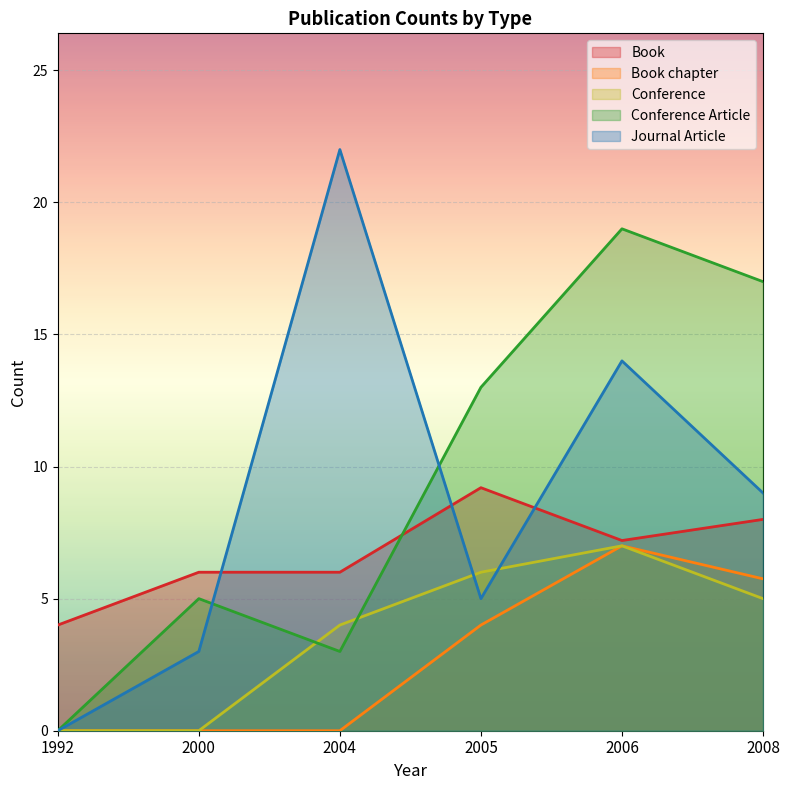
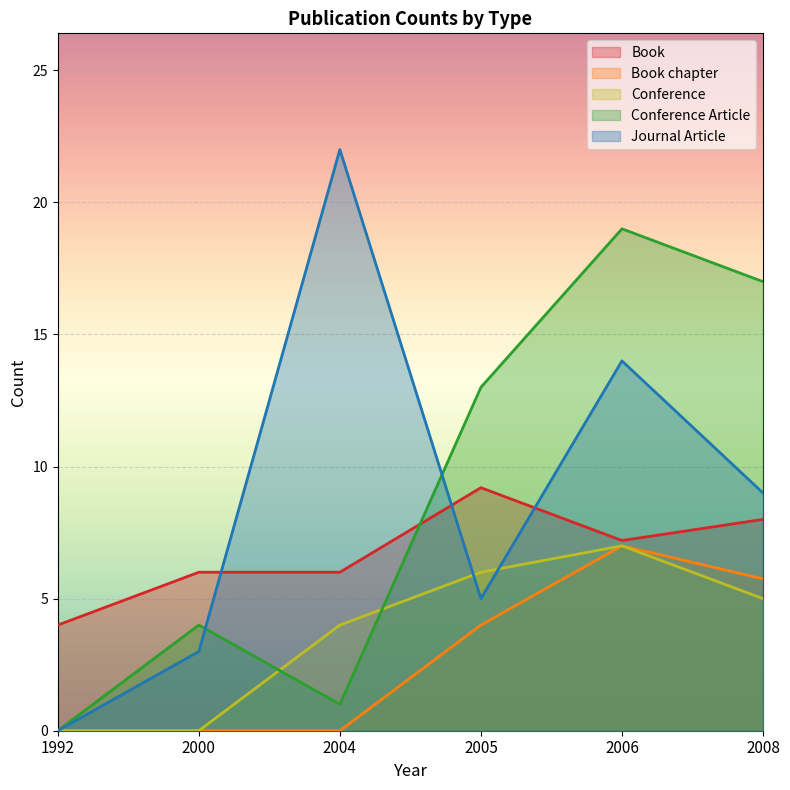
  {
    "Conference Article": {
-     "2000": 5,
-     "2004": 3,
+     "2000": 4,
+     "2004": 1,
      "2005": 13,
      "2006": 19,
      "2008": 17
    },
    "Journal Article": {
      "2000": 3,
      "2004": 22,
      "2005": 5,
      "2006": 14,
      "2008": 9
    }
  }
